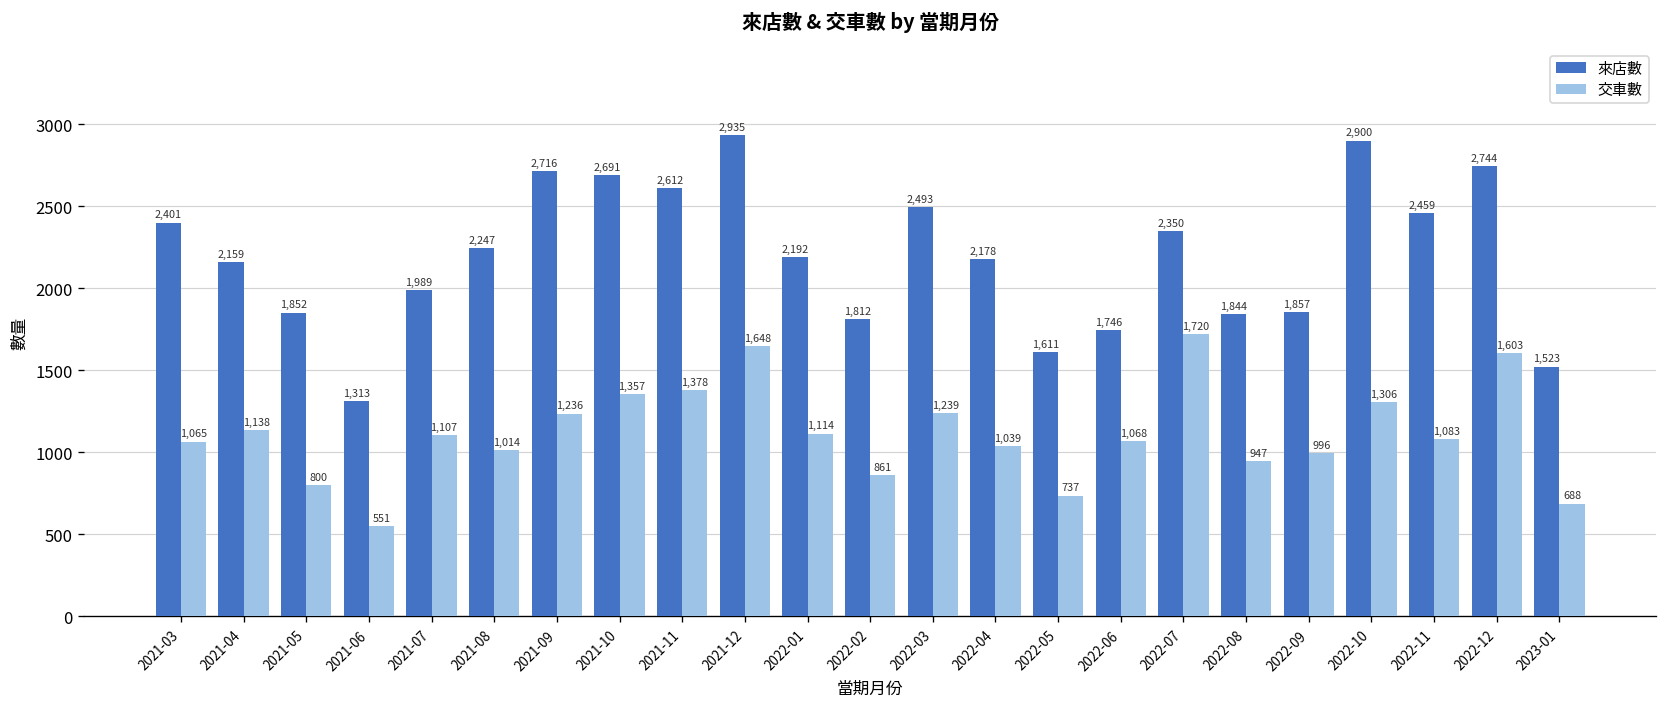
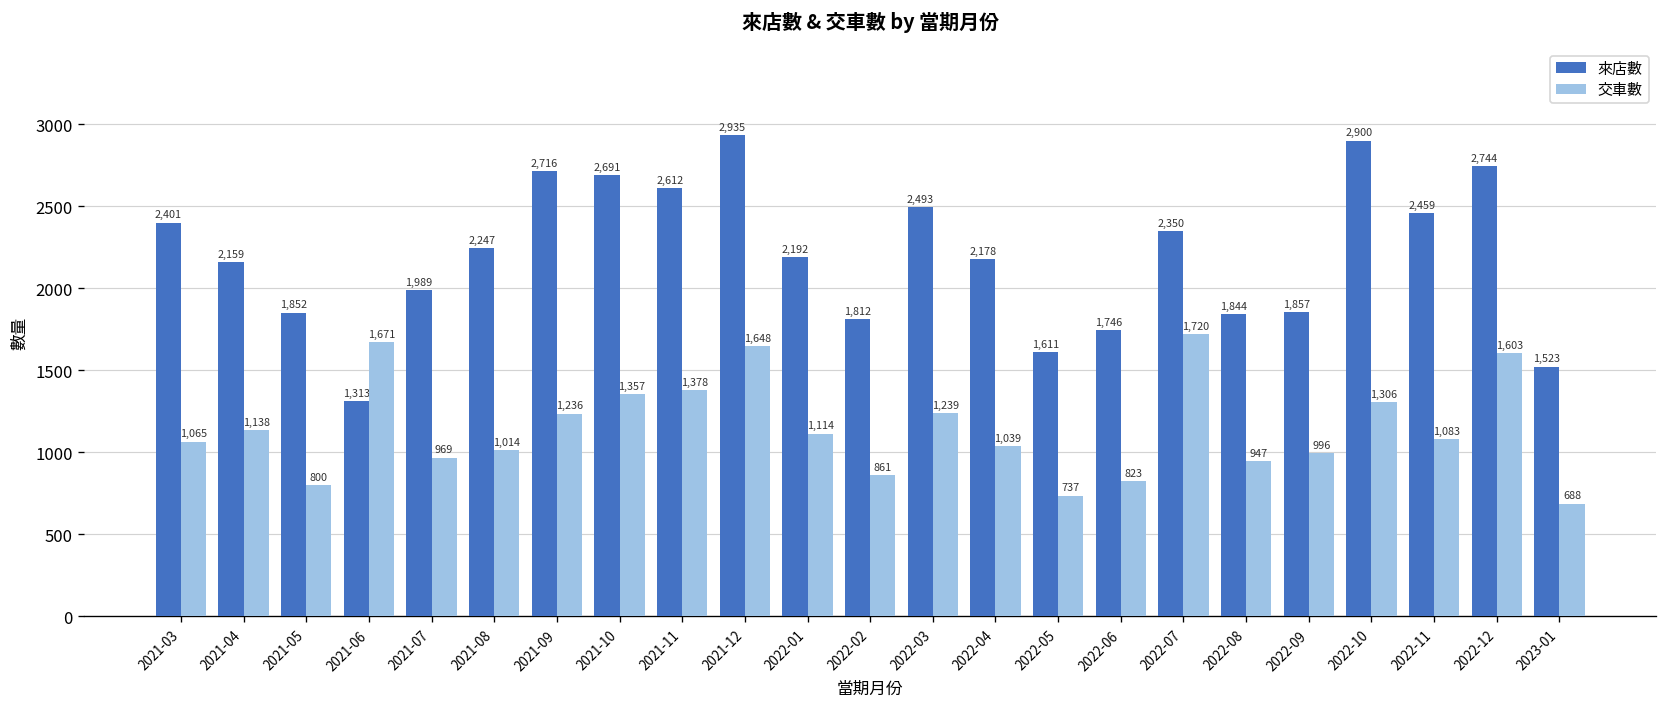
  {
    "來店數": {
      "2021-03": "2,401",
      "2021-04": "2,159",
      "2021-05": "1,852",
      "2021-06": "1,313",
      "2021-07": "1,989",
      "2021-08": "2,247",
      "2021-09": "2,716",
      "2021-10": "2,691",
      "2021-11": "2,612",
      "2021-12": "2,935",
      "2022-01": "2,192",
      "2022-02": "1,812",
      "2022-03": "2,493",
      "2022-04": "2,178",
      "2022-05": "1,611",
      "2022-06": "1,746",
      "2022-07": "2,350",
      "2022-08": "1,844",
      "2022-09": "1,857",
      "2022-10": "2,900",
      "2022-11": "2,459",
      "2022-12": "2,744",
      "2023-01": "1,523"
    },
    "交車數": {
      "2021-03": "1,065",
      "2021-04": "1,138",
      "2021-05": "800",
-     "2021-06": "551",
-     "2021-07": "1,107",
+     "2021-06": "1,671",
+     "2021-07": "969",
      "2021-08": "1,014",
      "2021-09": "1,236",
      "2021-10": "1,357",
      "2021-11": "1,378",
      "2021-12": "1,648",
      "2022-01": "1,114",
      "2022-02": "861",
      "2022-03": "1,239",
      "2022-04": "1,039",
      "2022-05": "737",
-     "2022-06": "1,068",
+     "2022-06": "823",
      "2022-07": "1,720",
      "2022-08": "947",
      "2022-09": "996",
      "2022-10": "1,306",
      "2022-11": "1,083",
      "2022-12": "1,603",
      "2023-01": "688"
    }
  }
